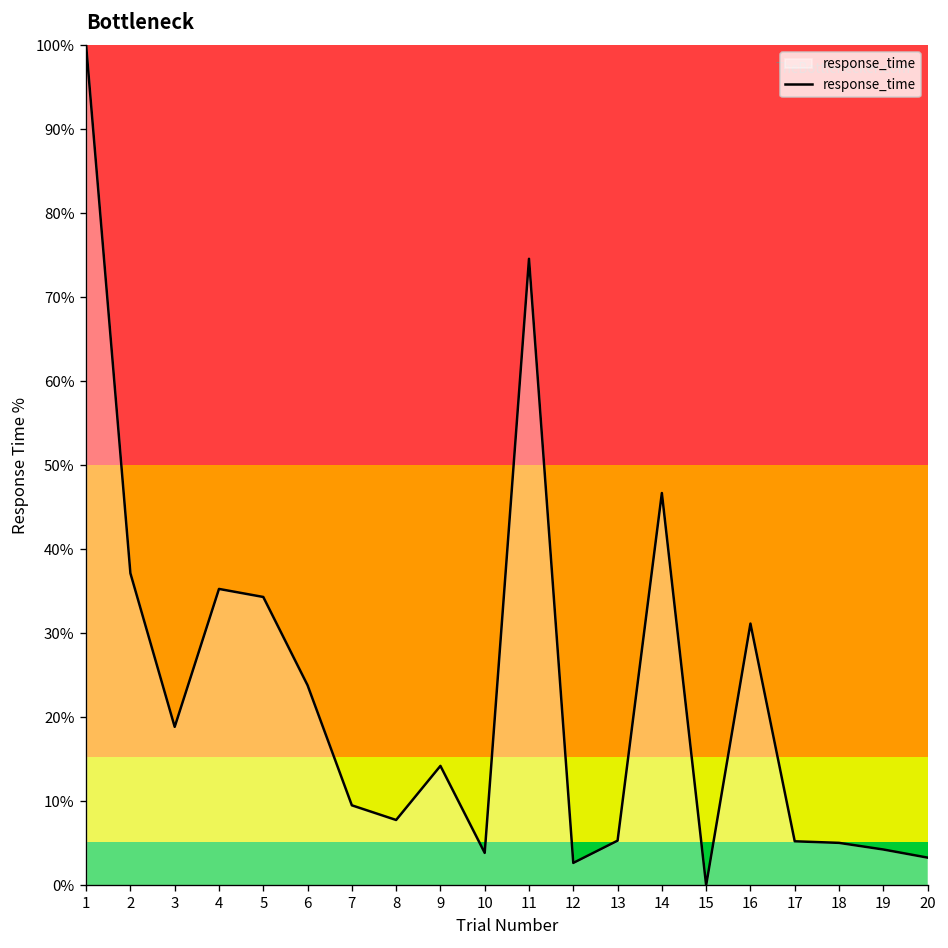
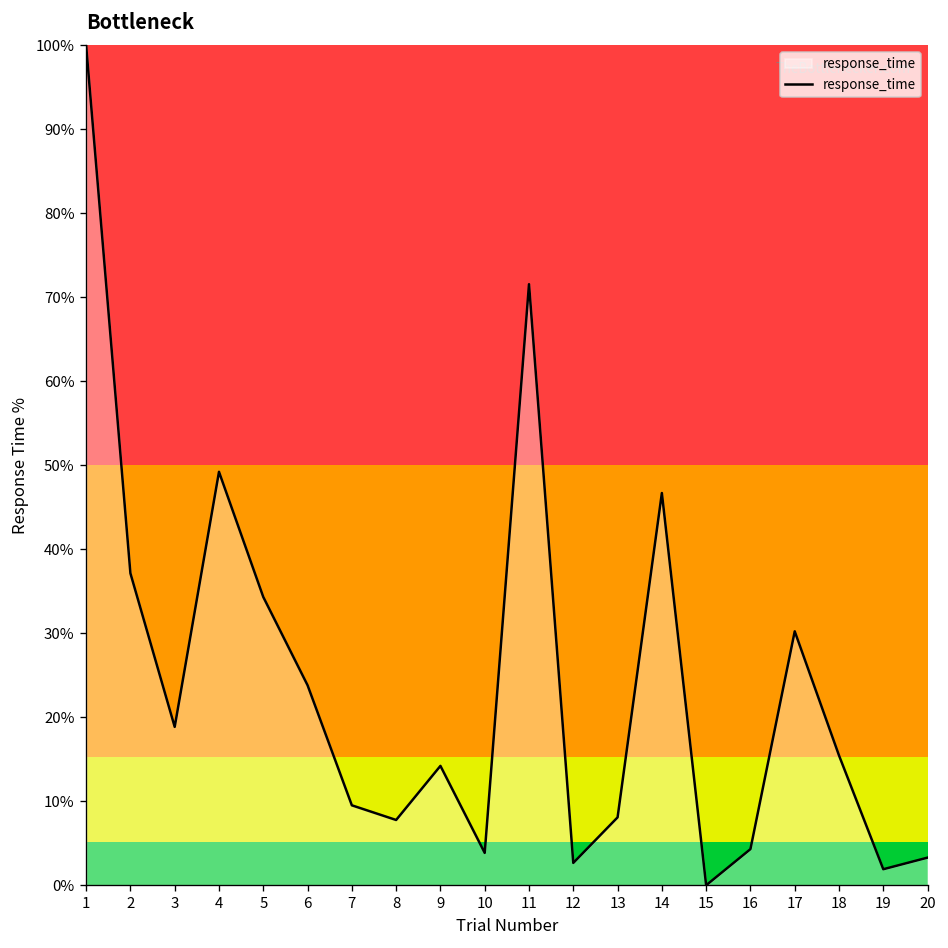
  {
    "1": "100%",
    "2": "37%",
    "3": "19%",
-   "4": "35%",
+   "4": "49%",
    "5": "34%",
    "6": "24%",
    "7": "10%",
    "8": "8%",
    "9": "14%",
    "10": "4%",
-   "11": "75%",
+   "11": "72%",
    "12": "3%",
-   "13": "5%",
+   "13": "8%",
    "14": "47%",
    "15": "0%",
-   "16": "31%",
-   "17": "5%",
-   "18": "5%",
-   "19": "4%",
+   "16": "4%",
+   "17": "30%",
+   "18": "15%",
+   "19": "2%",
    "20": "3%"
  }
